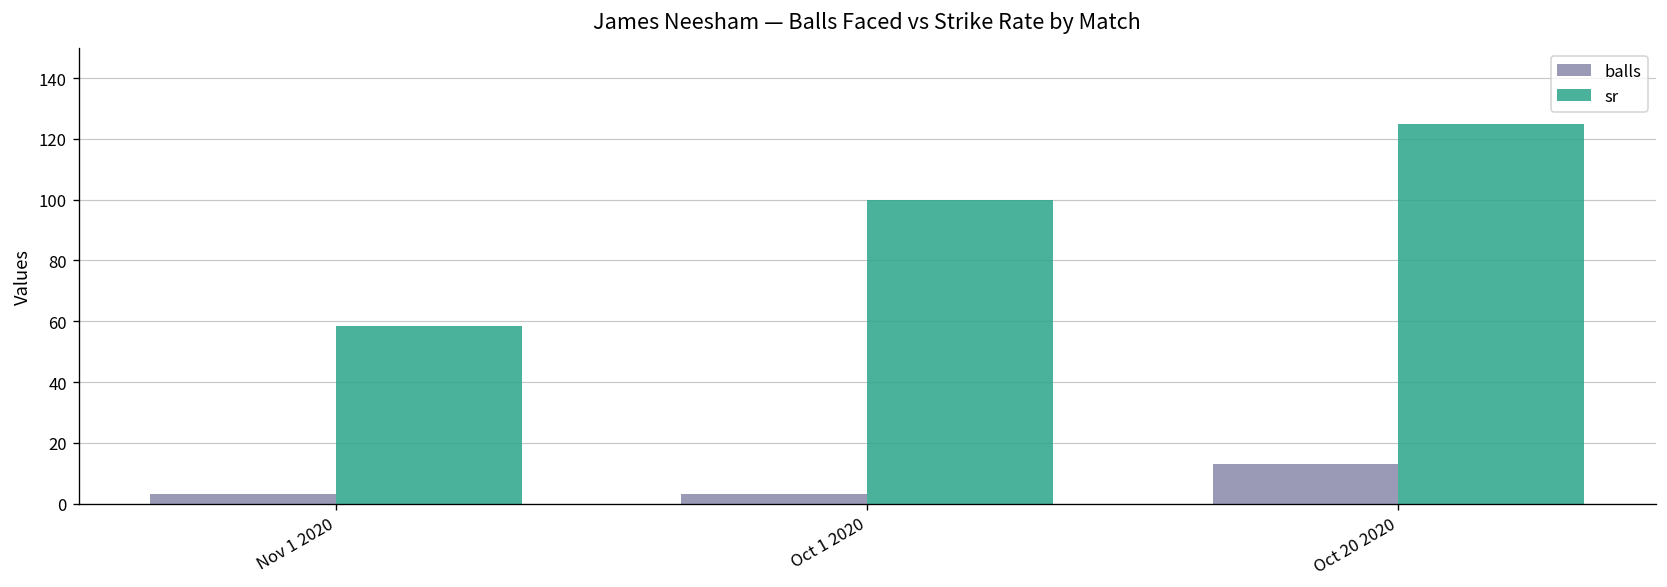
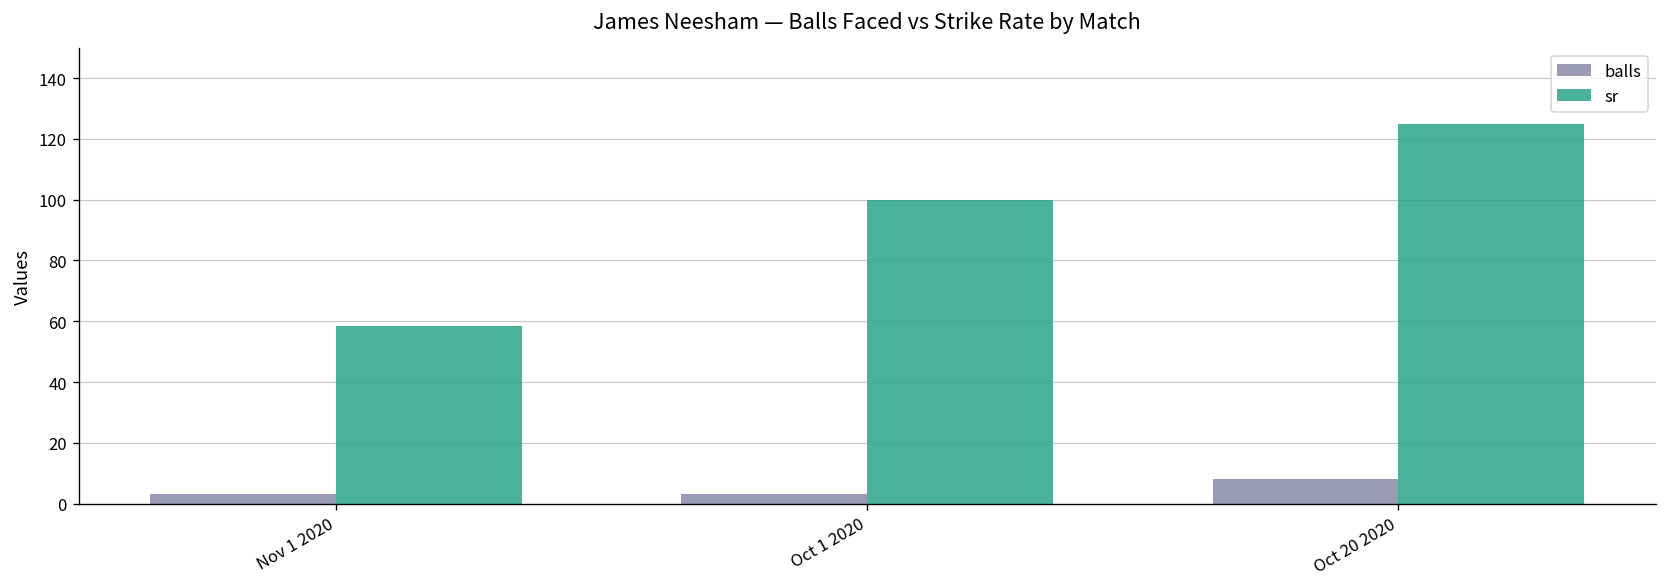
  {
    "balls": {
      "Nov 1 2020": 3,
      "Oct 1 2020": 3,
-     "Oct 20 2020": 13
+     "Oct 20 2020": 8
    },
    "sr": {
      "Nov 1 2020": 58,
      "Oct 1 2020": 100,
      "Oct 20 2020": 125
    }
  }
